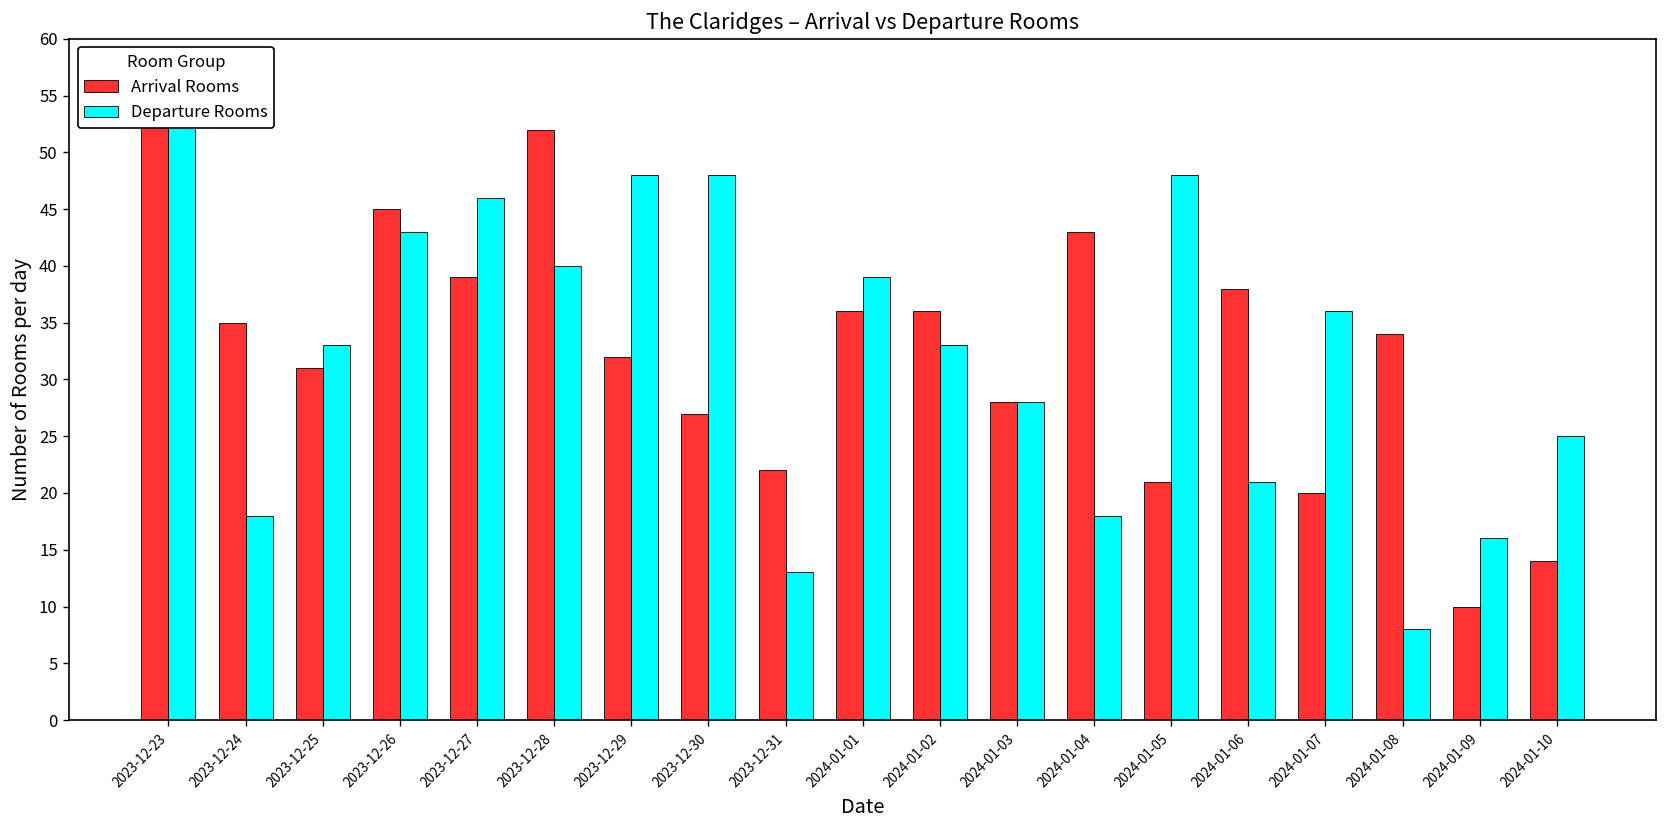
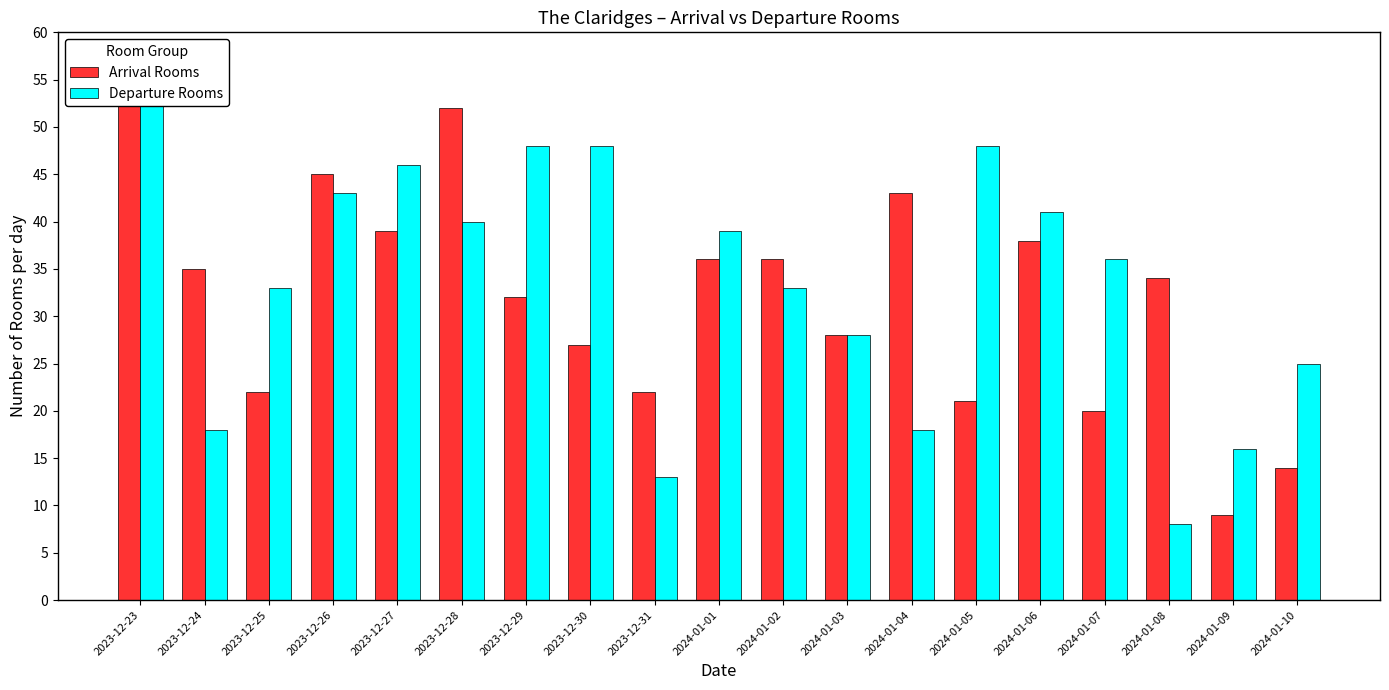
  {
    "Arrival Rooms": {
      "2023-12-24": 35,
-     "2023-12-25": 31,
+     "2023-12-25": 22,
      "2023-12-26": 45,
      "2023-12-27": 39,
      "2023-12-28": 52,
      "2023-12-29": 32,
      "2023-12-30": 27,
      "2023-12-31": 22,
      "2024-01-01": 36,
      "2024-01-02": 36,
      "2024-01-03": 28,
      "2024-01-04": 43,
      "2024-01-05": 21,
      "2024-01-06": 38,
      "2024-01-07": 20,
      "2024-01-08": 34,
-     "2024-01-09": 10,
+     "2024-01-09": 9,
      "2024-01-10": 14
    },
    "Departure Rooms": {
      "2023-12-24": 18,
      "2023-12-25": 33,
      "2023-12-26": 43,
      "2023-12-27": 46,
      "2023-12-28": 40,
      "2023-12-29": 48,
      "2023-12-30": 48,
      "2023-12-31": 13,
      "2024-01-01": 39,
      "2024-01-02": 33,
      "2024-01-03": 28,
      "2024-01-04": 18,
      "2024-01-05": 48,
-     "2024-01-06": 21,
+     "2024-01-06": 41,
      "2024-01-07": 36,
      "2024-01-08": 8,
      "2024-01-09": 16,
      "2024-01-10": 25
    }
  }
